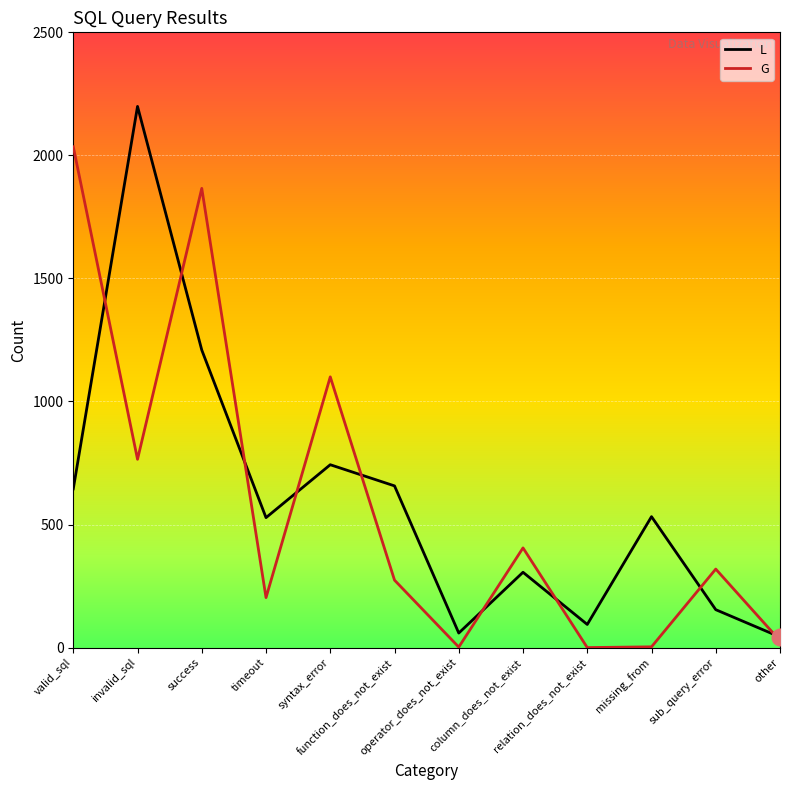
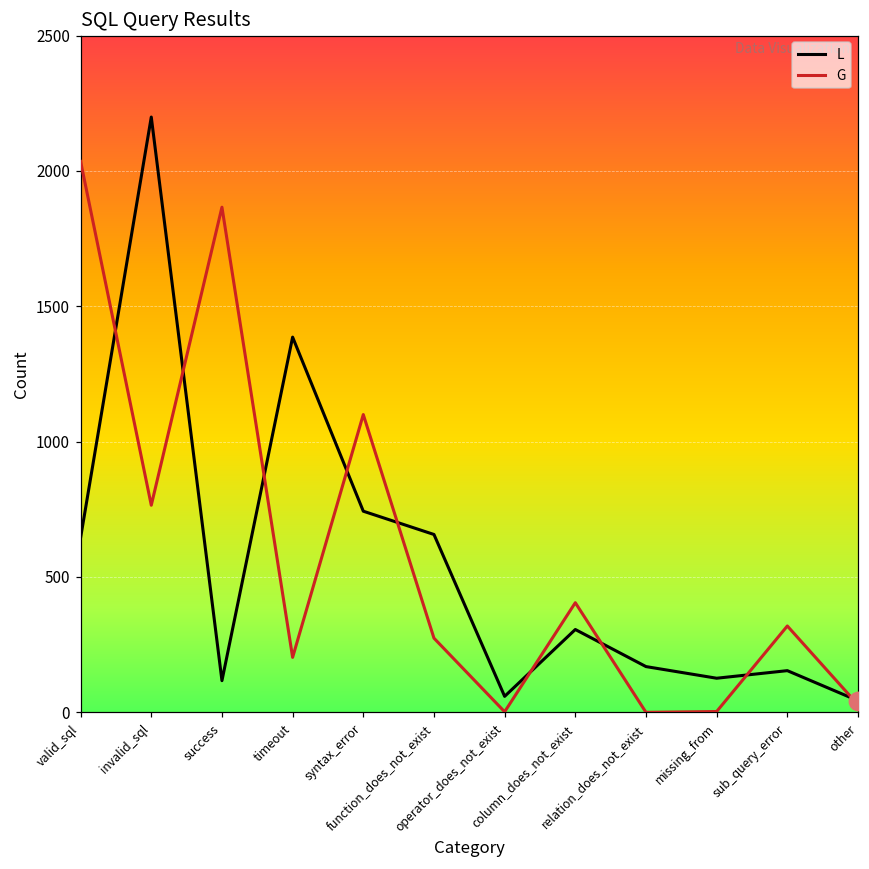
  {
    "L": {
      "valid_sql": 650,
      "invalid_sql": 2200,
-     "success": 1210,
-     "timeout": 530,
+     "success": 120,
+     "timeout": 1390,
      "syntax_error": 740,
      "function_does_not_exist": 660,
      "operator_does_not_exist": 60,
      "column_does_not_exist": 310,
-     "relation_does_not_exist": 90,
-     "missing_from": 530,
+     "relation_does_not_exist": 170,
+     "missing_from": 130,
      "sub_query_error": 150
    },
    "G": {
      "valid_sql": 2040,
      "invalid_sql": 770,
      "success": 1870,
      "timeout": 200,
      "syntax_error": 1100,
      "function_does_not_exist": 270,
      "operator_does_not_exist": 0,
      "column_does_not_exist": 410,
      "relation_does_not_exist": 0,
      "missing_from": 0,
      "sub_query_error": 320,
      "other": 30
    }
  }
